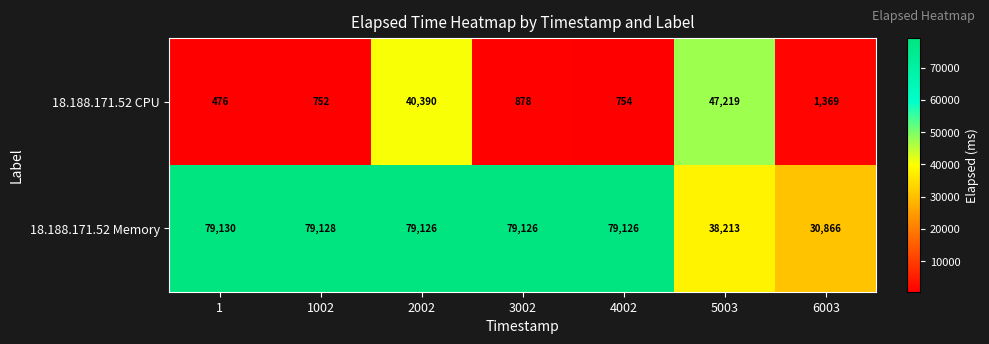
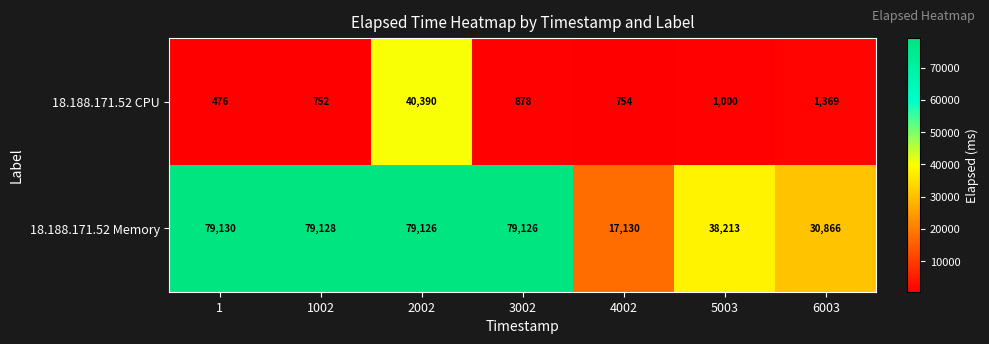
  {
    "18.188.171.52 CPU": {
      "1": "476",
      "1002": "752",
      "2002": "40,390",
      "3002": "878",
      "4002": "754",
-     "5003": "47,219",
+     "5003": "1,000",
      "6003": "1,369"
    },
    "18.188.171.52 Memory": {
      "1": "79,130",
      "1002": "79,128",
      "2002": "79,126",
      "3002": "79,126",
-     "4002": "79,126",
+     "4002": "17,130",
      "5003": "38,213",
      "6003": "30,866"
    }
  }
